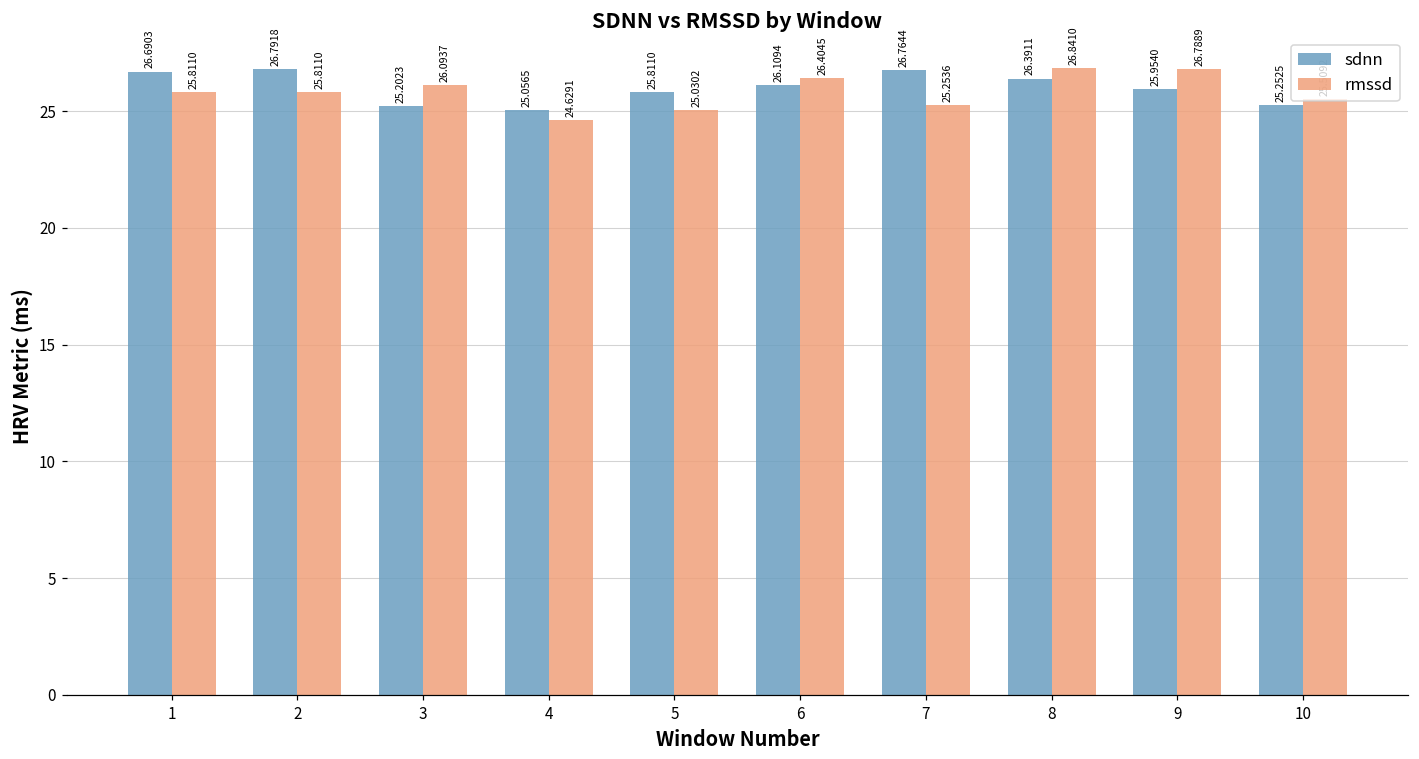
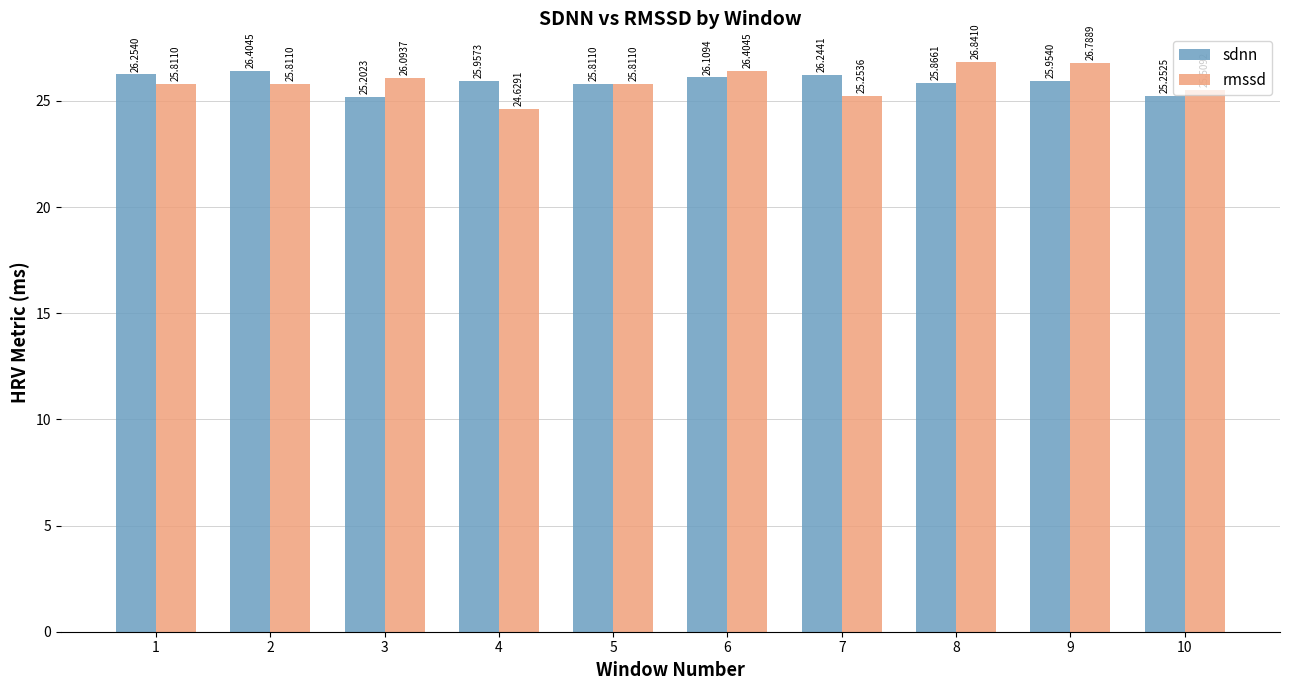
  {
    "sdnn": {
-     "1": 26.6903,
-     "2": 26.7918,
+     "1": 26.2540,
+     "2": 26.4045,
      "3": 25.2023,
-     "4": 25.0565,
+     "4": 25.9573,
      "5": 25.8110,
      "6": 26.1094,
-     "7": 26.7644,
-     "8": 26.3911,
+     "7": 26.2441,
+     "8": 25.8661,
      "9": 25.9540,
      "10": 25.2525
    },
    "rmssd": {
      "1": 25.8110,
      "2": 25.8110,
      "3": 26.0937,
      "4": 24.6291,
-     "5": 25.0302,
+     "5": 25.8110,
      "6": 26.4045,
      "7": 25.2536,
      "8": 26.8410,
      "9": 26.7889
    }
  }
